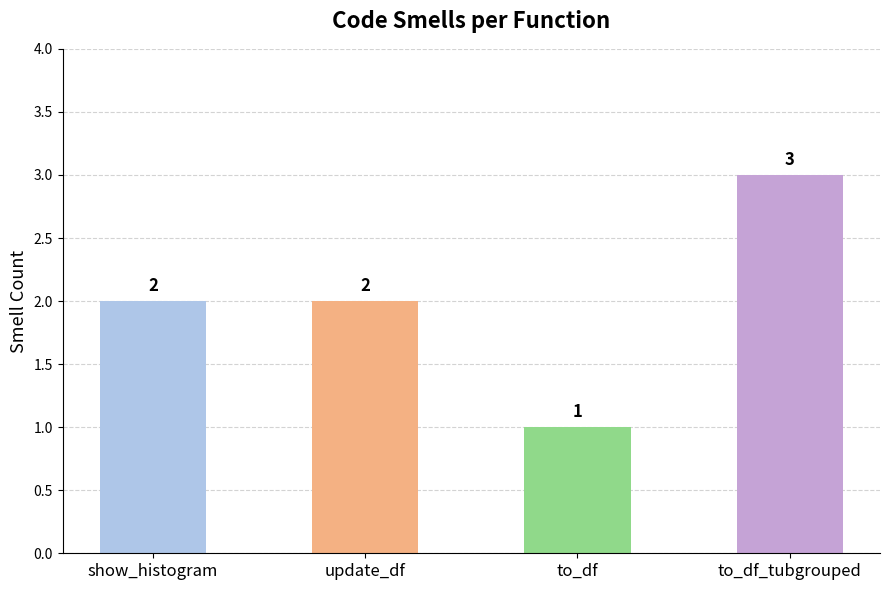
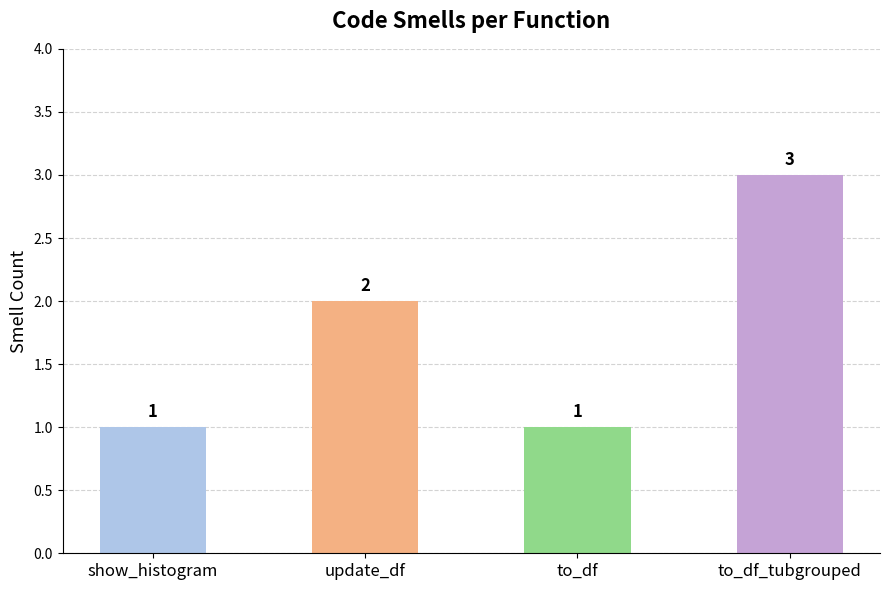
  {
-   "show_histogram": 2,
+   "show_histogram": 1,
    "update_df": 2,
    "to_df": 1,
    "to_df_tubgrouped": 3
  }
